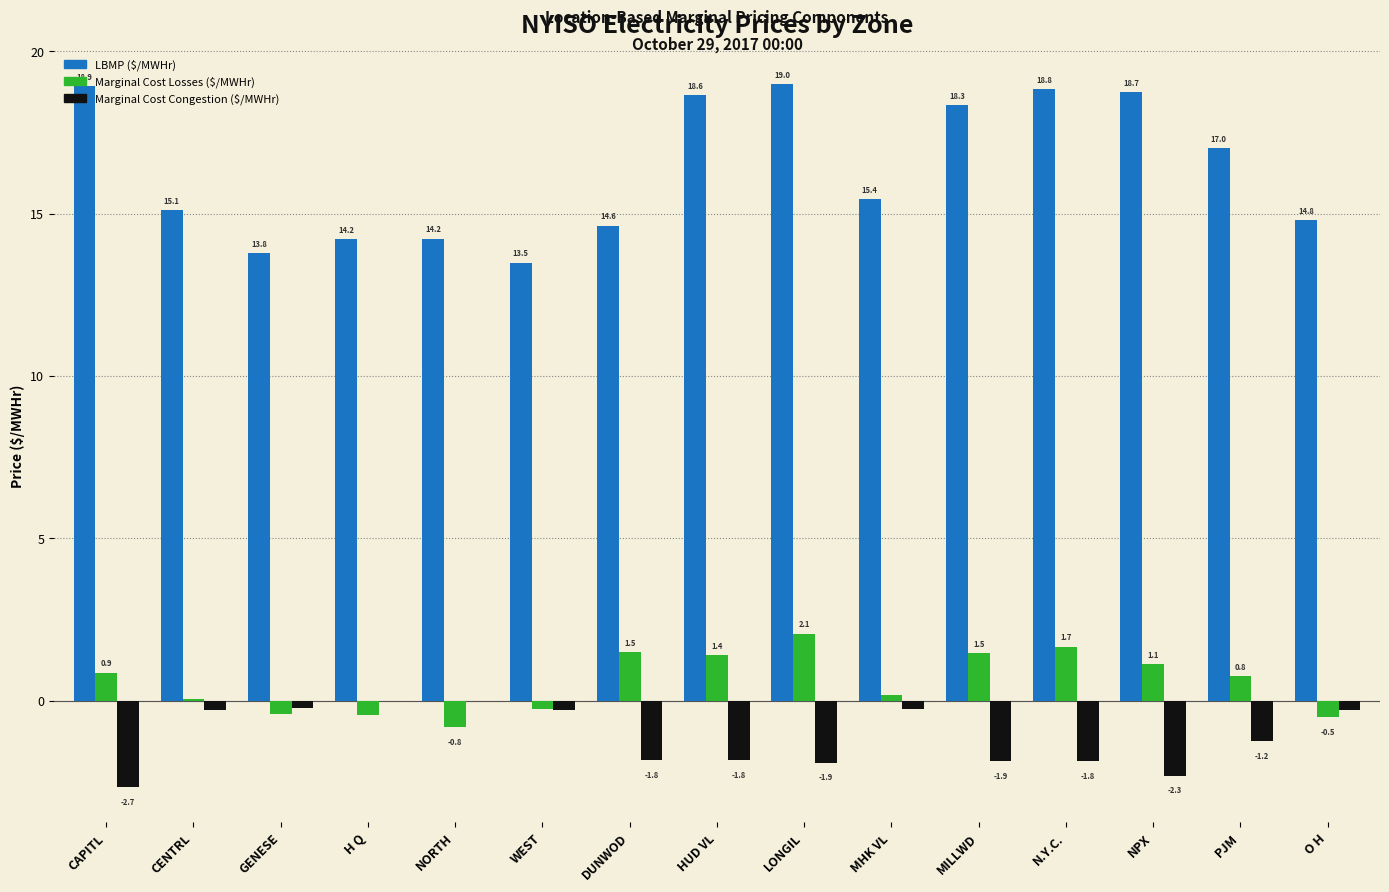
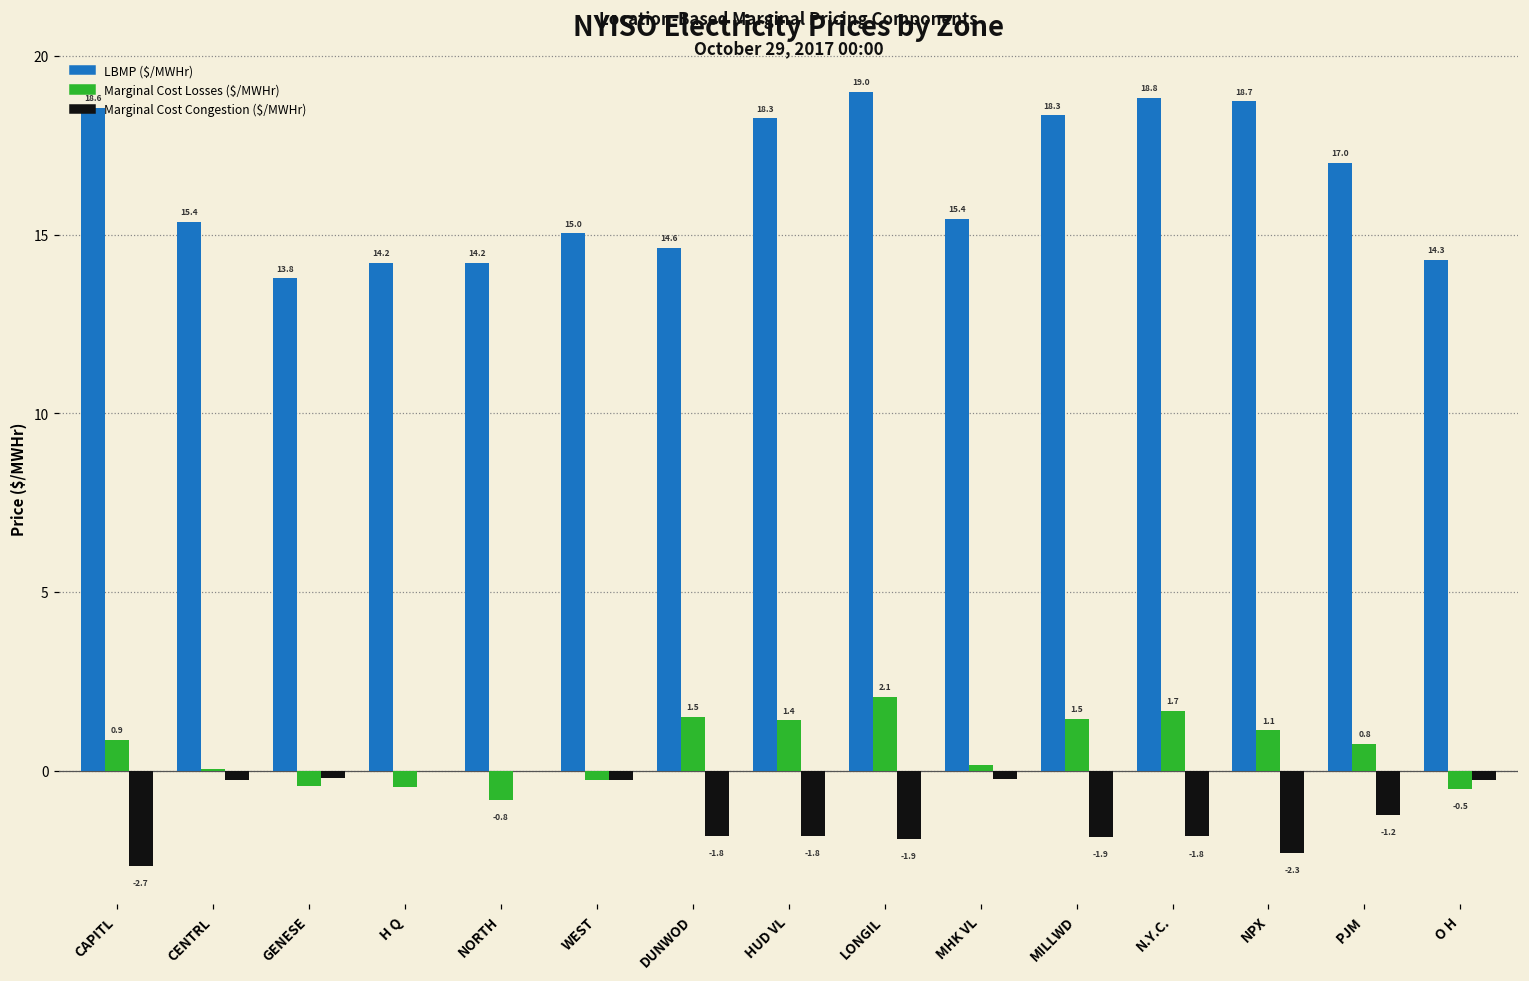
  {
    "LBMP ($/MWHr)": {
-     "CAPITL": 18.9,
-     "CENTRL": 15.1,
+     "CAPITL": 18.6,
+     "CENTRL": 15.4,
      "GENESE": 13.8,
      "H Q": 14.2,
      "NORTH": 14.2,
-     "WEST": 13.5,
+     "WEST": 15.0,
      "DUNWOD": 14.6,
-     "HUD VL": 18.6,
+     "HUD VL": 18.3,
      "LONGIL": 19.0,
      "MHK VL": 15.4,
      "MILLWD": 18.3,
      "N.Y.C.": 18.8,
      "NPX": 18.7,
      "PJM": 17.0,
-     "O H": 14.8
+     "O H": 14.3
    },
    "Marginal Cost Losses ($/MWHr)": {
      "CAPITL": 0.9,
      "NORTH": -0.8,
      "DUNWOD": 1.5,
      "HUD VL": 1.4,
      "LONGIL": 2.1,
      "MILLWD": 1.5,
      "N.Y.C.": 1.7,
      "NPX": 1.1,
      "PJM": 0.8,
      "O H": -0.5
    },
    "Marginal Cost Congestion ($/MWHr)": {
      "CAPITL": -2.7,
      "DUNWOD": -1.8,
      "HUD VL": -1.8,
      "LONGIL": -1.9,
      "MILLWD": -1.9,
      "N.Y.C.": -1.8,
      "NPX": -2.3,
      "PJM": -1.2
    }
  }
